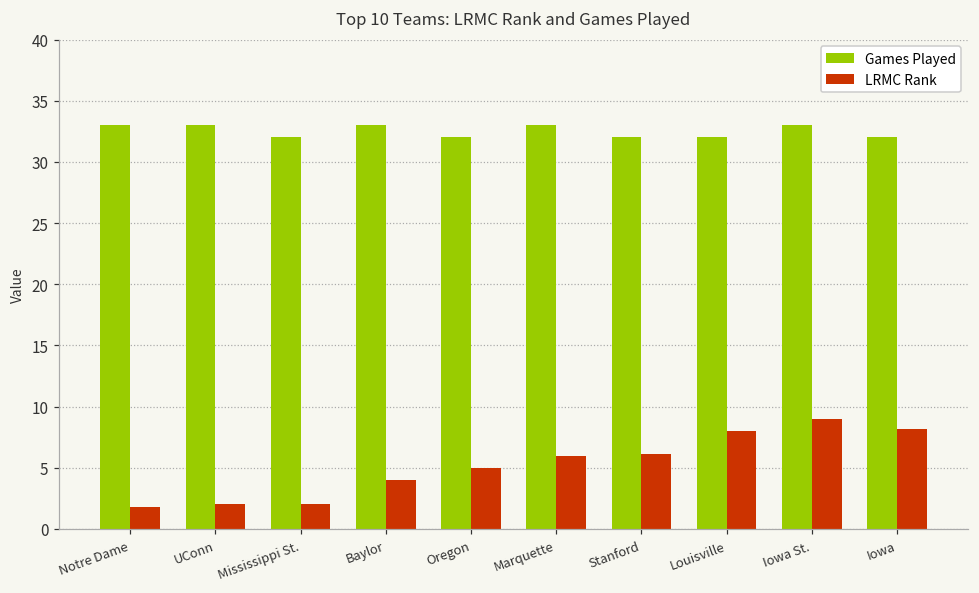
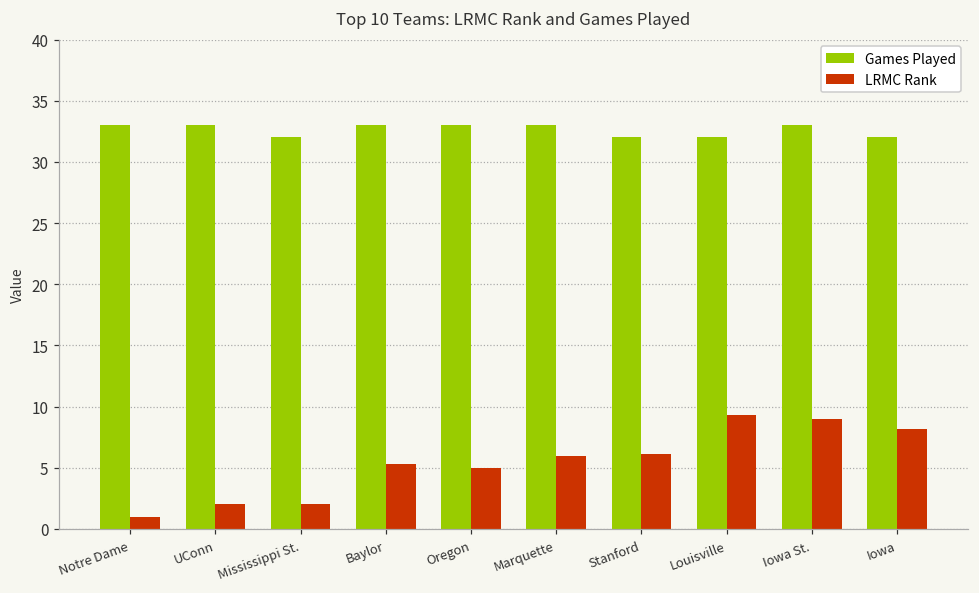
  {
    "Games Played": {
      "Notre Dame": 33,
      "UConn": 33,
      "Mississippi St.": 32,
      "Baylor": 33,
-     "Oregon": 32,
+     "Oregon": 33,
      "Marquette": 33,
      "Stanford": 32,
      "Louisville": 32,
      "Iowa St.": 33,
      "Iowa": 32
    },
    "LRMC Rank": {
-     "Notre Dame": 1.8,
+     "Notre Dame": 1.0,
      "UConn": 2.0,
      "Mississippi St.": 2.0,
-     "Baylor": 4.0,
+     "Baylor": 5.3,
      "Oregon": 5.0,
      "Marquette": 6.0,
      "Stanford": 6.1,
-     "Louisville": 8.0,
+     "Louisville": 9.3,
      "Iowa St.": 9.0,
      "Iowa": 8.2
    }
  }
